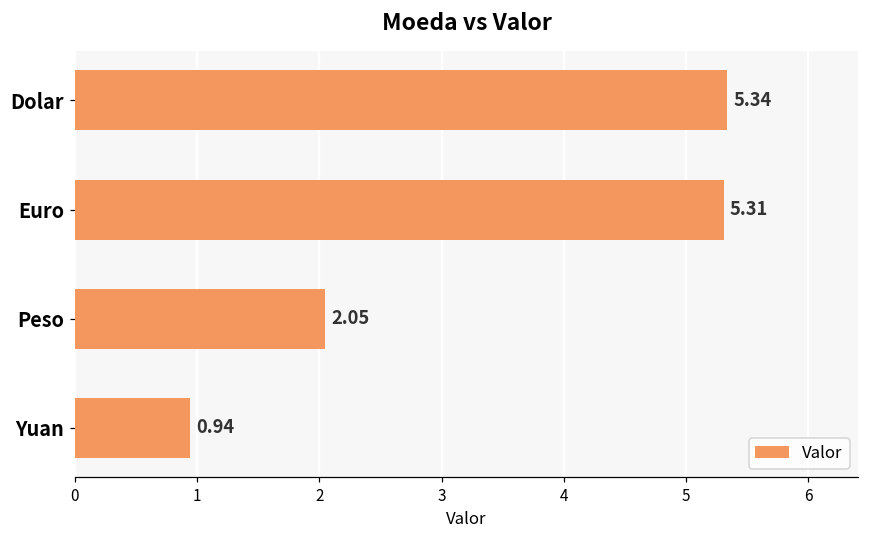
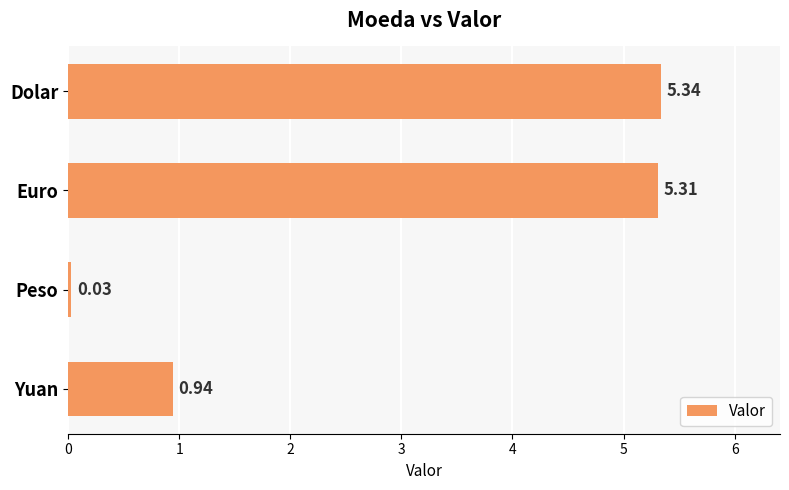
  {
    "Dolar": 5.34,
    "Euro": 5.31,
-   "Peso": 2.05,
+   "Peso": 0.03,
    "Yuan": 0.94
  }
